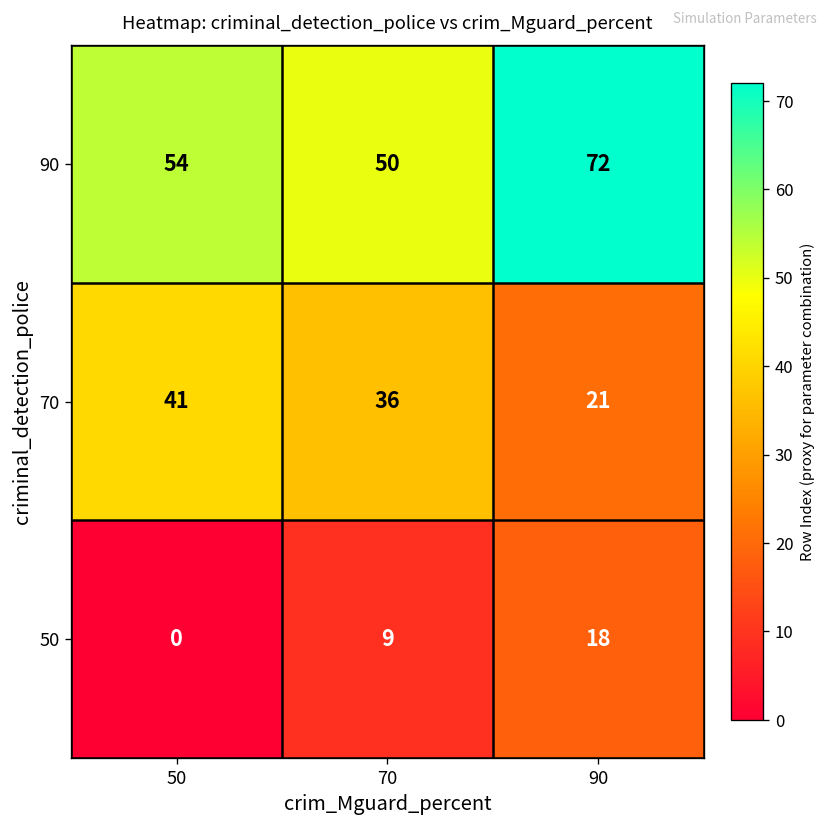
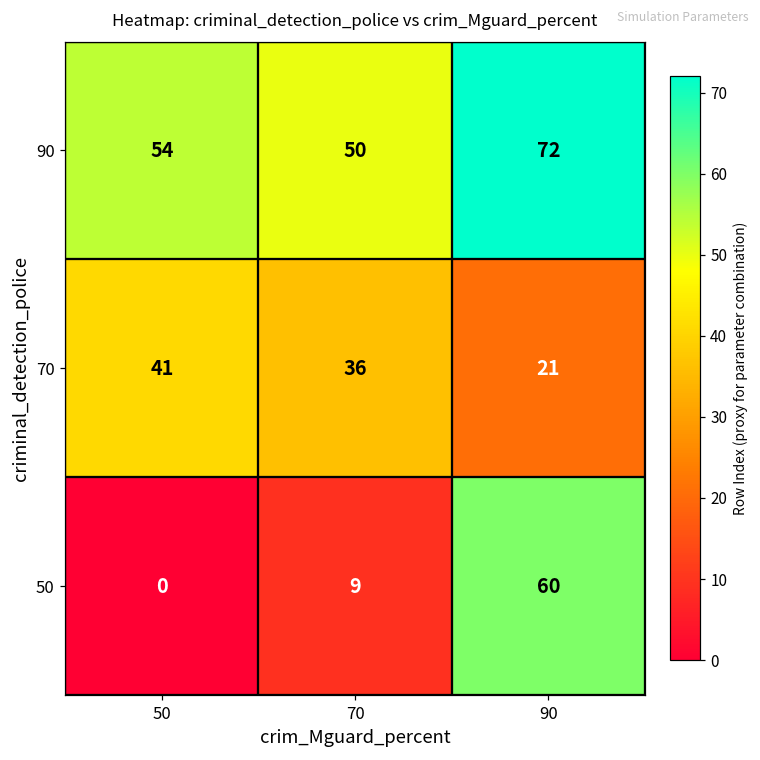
  {
    "90": {
      "50": 54,
      "70": 50,
      "90": 72
    },
    "70": {
      "50": 41,
      "70": 36,
      "90": 21
    },
    "50": {
      "50": 0,
      "70": 9,
-     "90": 18
+     "90": 60
    }
  }
